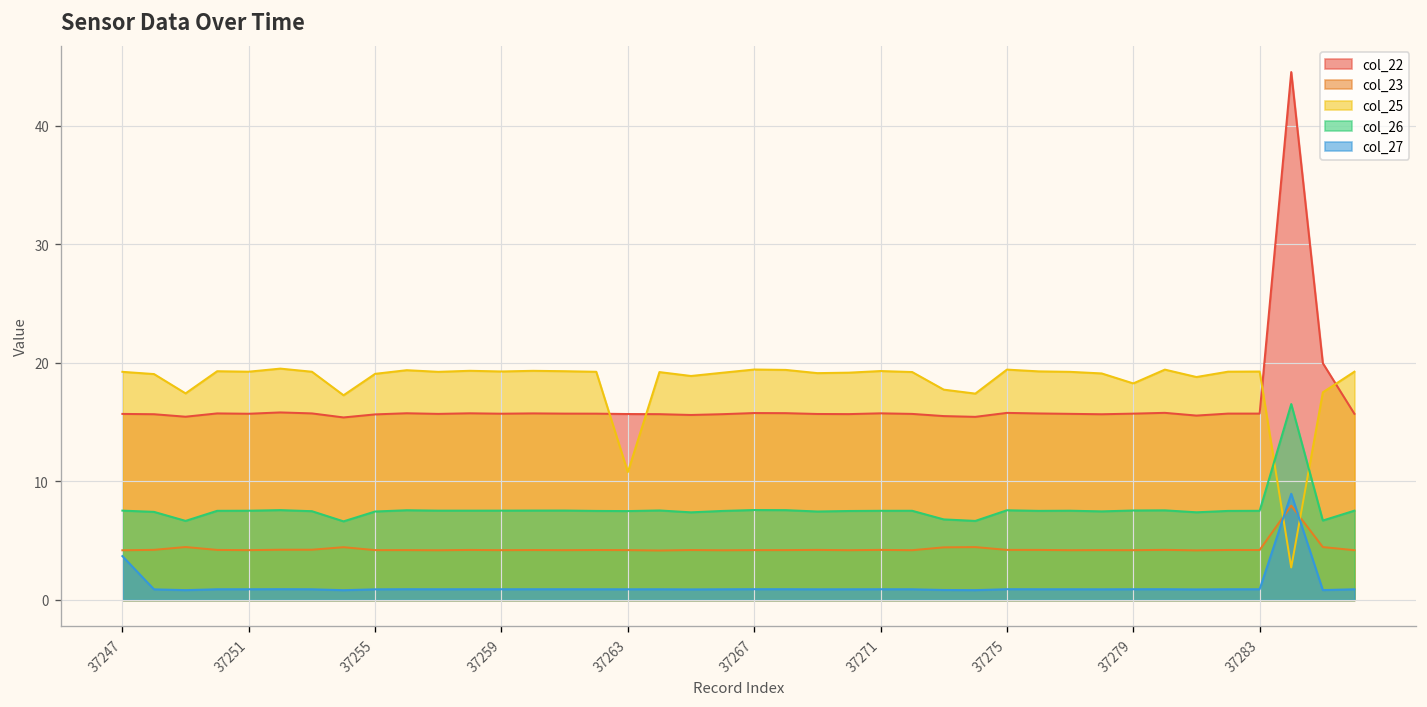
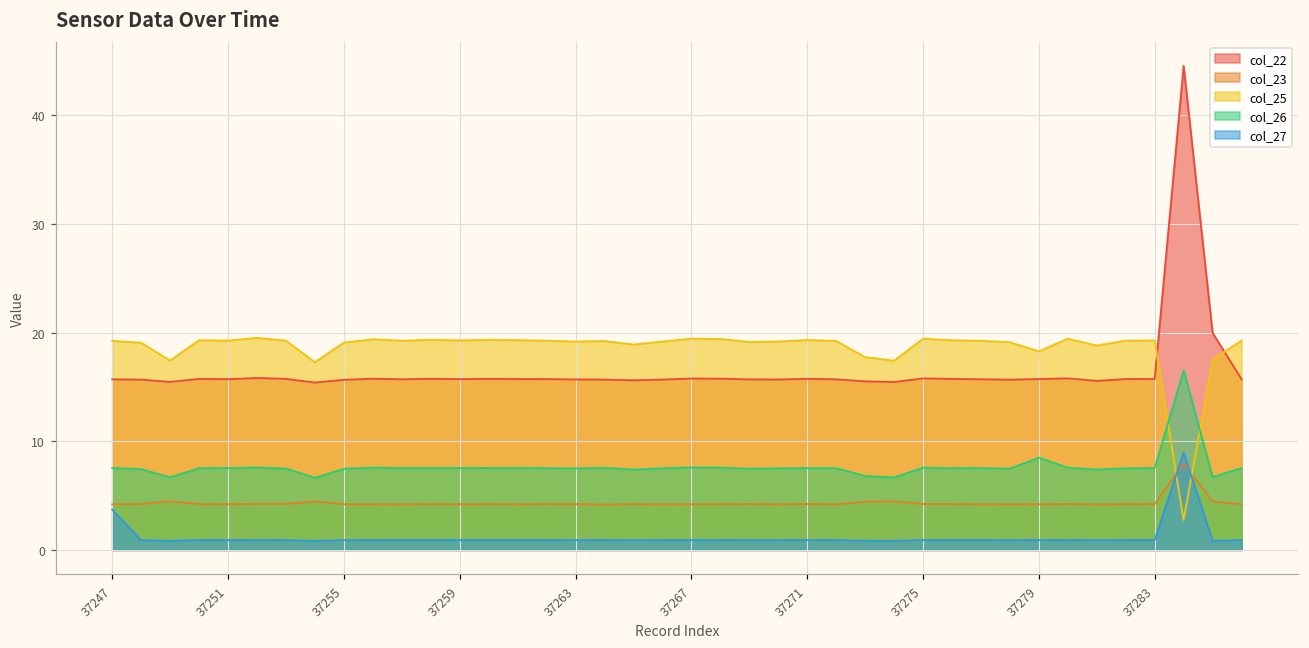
  {
    "col_25": {
      "37247": 19,
      "37251": 19,
      "37255": 19,
      "37259": 19,
-     "37263": 11,
+     "37263": 19,
      "37267": 19,
      "37271": 19,
      "37275": 19,
      "37279": 18,
      "37283": 19
    },
    "col_26": {
      "37247": 8,
      "37251": 8,
      "37255": 7,
      "37259": 8,
      "37263": 7,
      "37267": 8,
      "37271": 8,
      "37275": 8,
-     "37279": 7.5,
+     "37279": 8.5,
      "37283": 8
    },
    "col_27": {
      "37247": 4,
      "37251": 1,
      "37255": 1,
      "37259": 1,
      "37263": 1,
      "37267": 1,
      "37271": 1,
      "37275": 1,
      "37279": 1,
      "37283": 1
    }
  }
